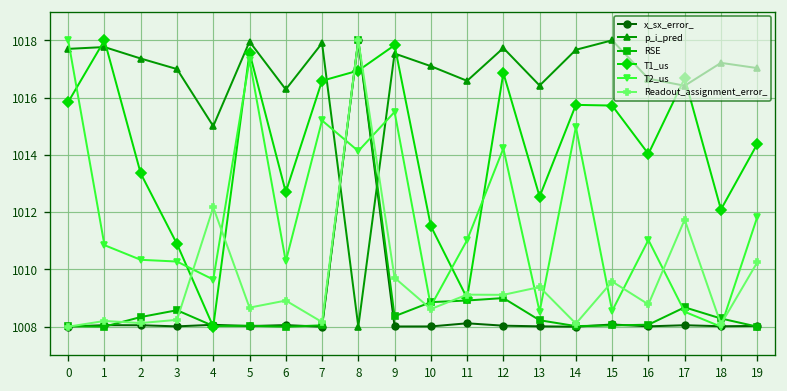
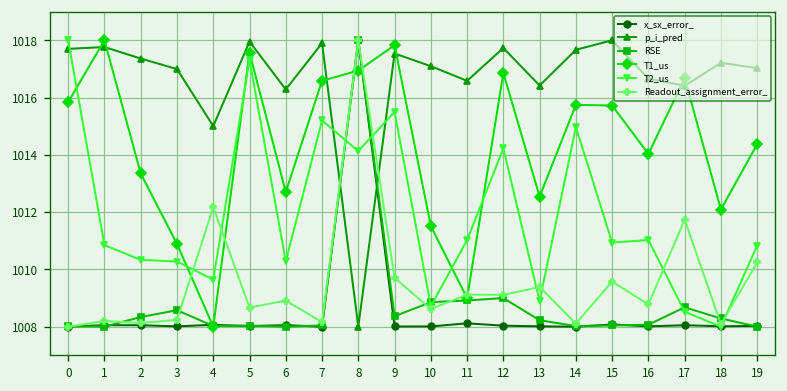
  {
    "T2_us": {
      "0": 1018.0,
      "1": 1010.8,
      "2": 1010.3,
      "3": 1010.3,
      "4": 1009.6,
      "5": 1017.3,
      "6": 1010.3,
      "7": 1015.2,
      "8": 1014.1,
      "9": 1015.5,
      "11": 1011.0,
      "12": 1014.2,
-     "13": 1008.5,
+     "13": 1008.9,
      "14": 1015.0,
-     "15": 1008.6,
+     "15": 1010.9,
      "16": 1011.0,
      "17": 1008.5,
-     "19": 1011.8
+     "19": 1010.8
    },
    "Readout_assignment_error_": {
      "1": 1008.2,
      "3": 1008.2,
      "4": 1012.2,
      "5": 1008.7,
      "6": 1008.9,
      "7": 1008.2,
      "9": 1009.7,
      "11": 1009.1,
      "12": 1009.1,
      "13": 1009.4,
      "15": 1009.6,
      "16": 1008.8,
      "17": 1011.7,
      "19": 1010.2
    }
  }
